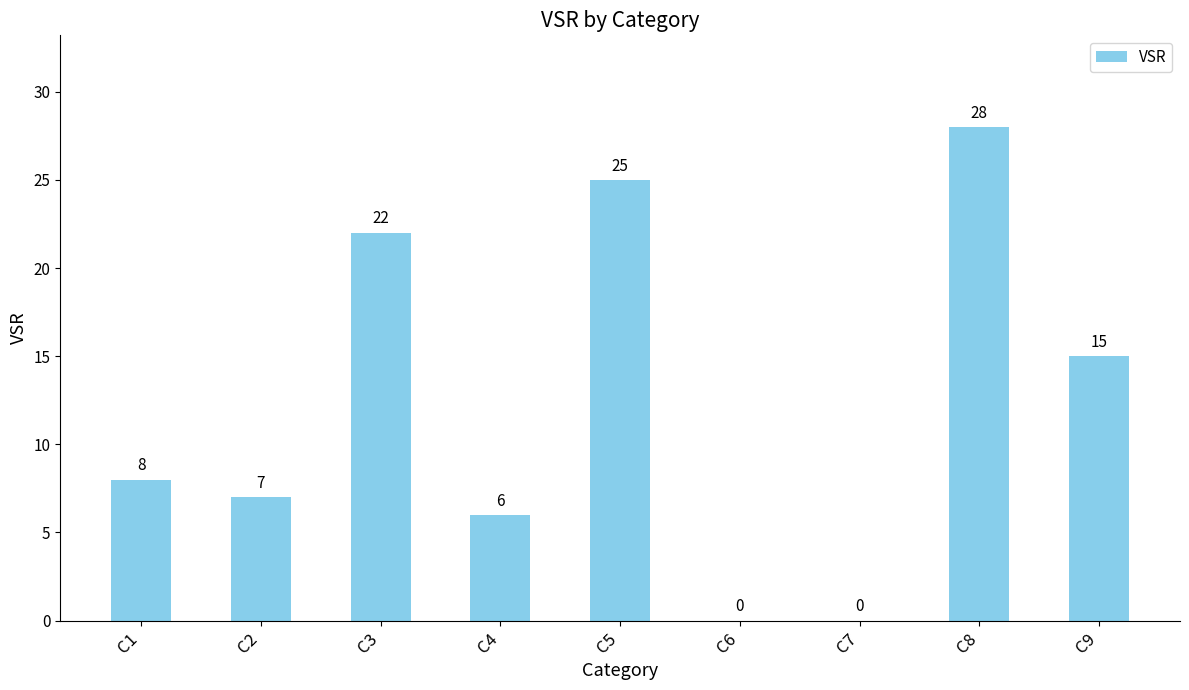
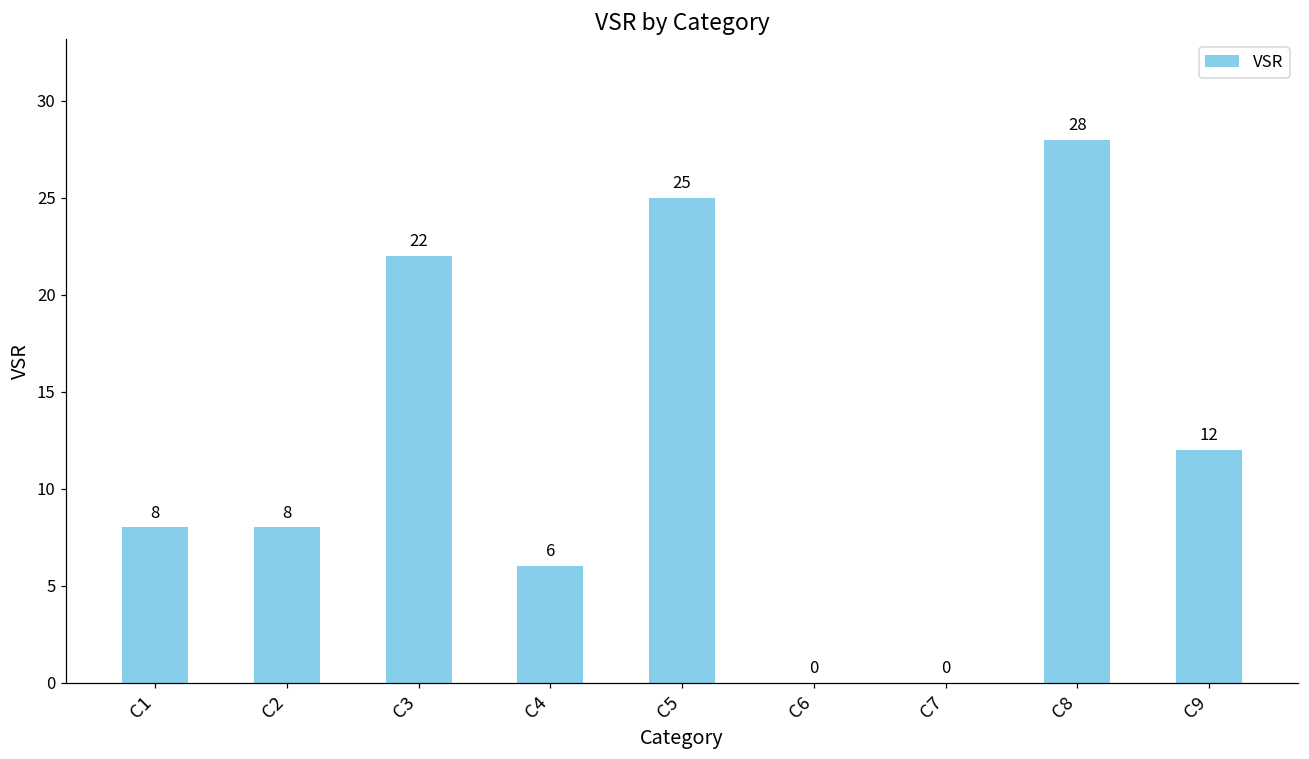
  {
    "C1": 8,
-   "C2": 7,
+   "C2": 8,
    "C3": 22,
    "C4": 6,
    "C5": 25,
    "C6": 0,
    "C7": 0,
    "C8": 28,
-   "C9": 15
+   "C9": 12
  }
